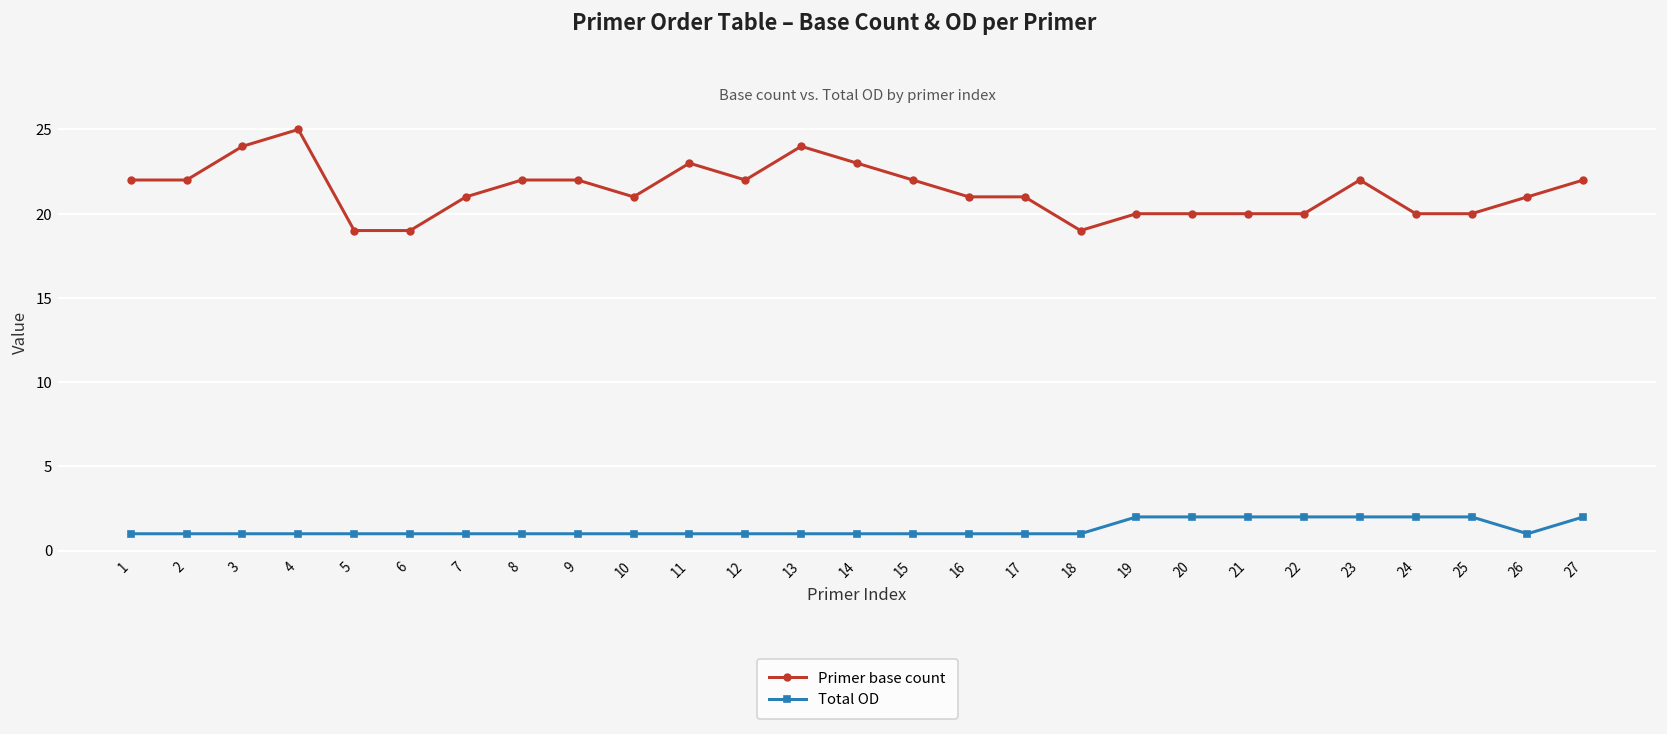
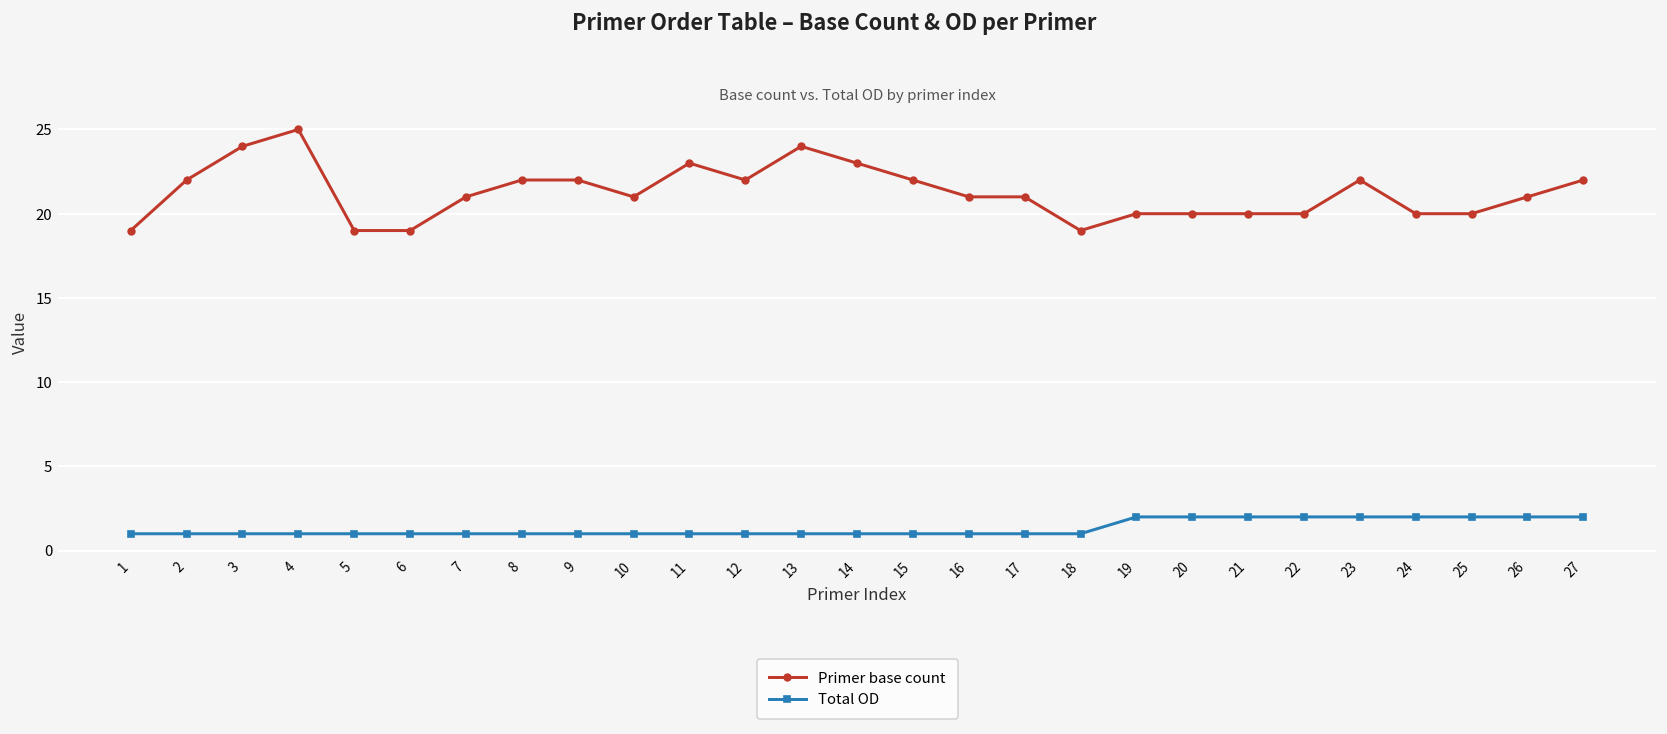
  {
    "Primer base count": {
-     "1": 22,
+     "1": 19,
      "2": 22,
      "3": 24,
      "4": 25,
      "5": 19,
      "6": 19,
      "7": 21,
      "8": 22,
      "9": 22,
      "10": 21,
      "11": 23,
      "12": 22,
      "13": 24,
      "14": 23,
      "15": 22,
      "16": 21,
      "17": 21,
      "18": 19,
      "19": 20,
      "20": 20,
      "21": 20,
      "22": 20,
      "23": 22,
      "24": 20,
      "25": 20,
      "26": 21,
      "27": 22
    },
    "Total OD": {
      "1": 1,
      "2": 1,
      "3": 1,
      "4": 1,
      "5": 1,
      "6": 1,
      "7": 1,
      "8": 1,
      "9": 1,
      "10": 1,
      "11": 1,
      "12": 1,
      "13": 1,
      "14": 1,
      "15": 1,
      "16": 1,
      "17": 1,
      "18": 1,
      "19": 2,
      "20": 2,
      "21": 2,
      "22": 2,
      "23": 2,
      "24": 2,
      "25": 2,
-     "26": 1,
+     "26": 2,
      "27": 2
    }
  }
